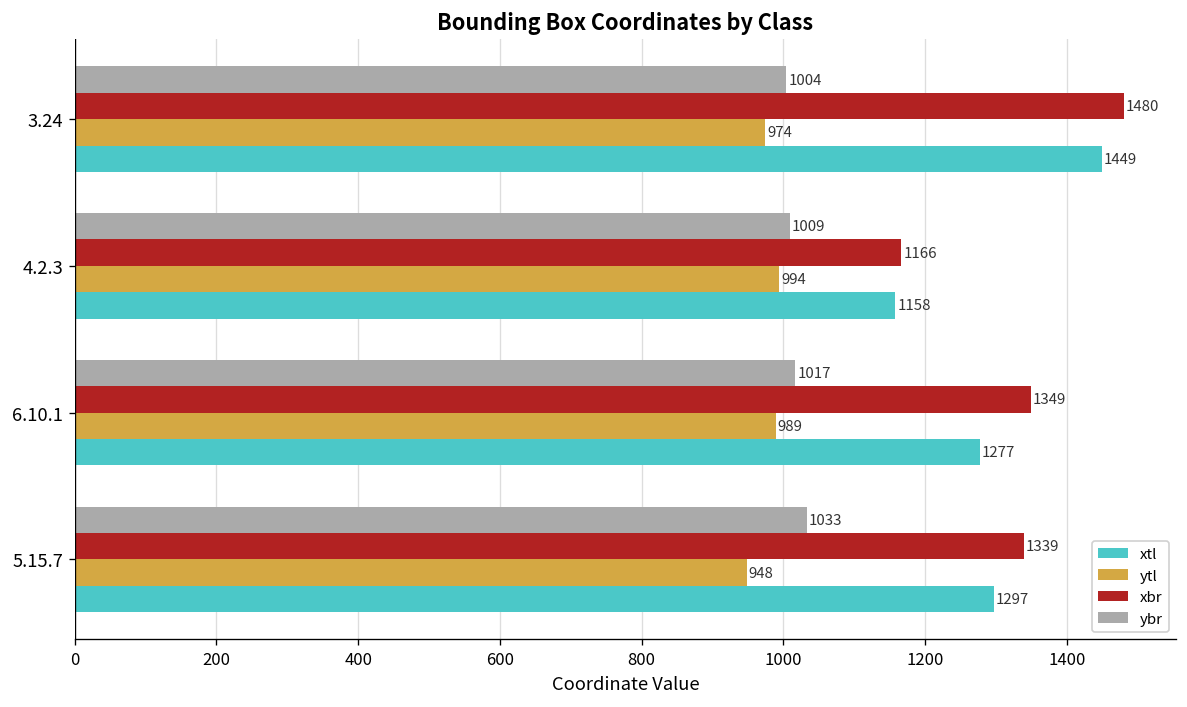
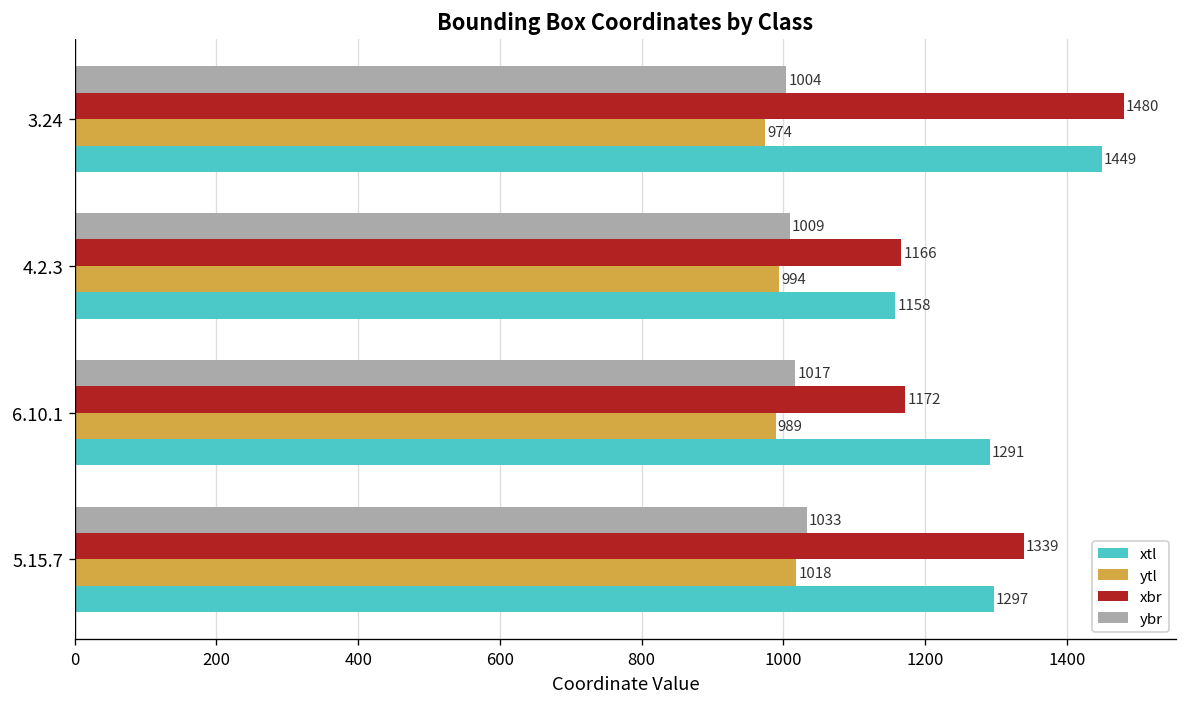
  {
    "xtl": {
      "3.24": 1449,
      "4.2.3": 1158,
-     "6.10.1": 1277,
+     "6.10.1": 1291,
      "5.15.7": 1297
    },
    "ytl": {
      "3.24": 974,
      "4.2.3": 994,
      "6.10.1": 989,
-     "5.15.7": 948
+     "5.15.7": 1018
    },
    "xbr": {
      "3.24": 1480,
      "4.2.3": 1166,
-     "6.10.1": 1349,
+     "6.10.1": 1172,
      "5.15.7": 1339
    },
    "ybr": {
      "3.24": 1004,
      "4.2.3": 1009,
      "6.10.1": 1017,
      "5.15.7": 1033
    }
  }
